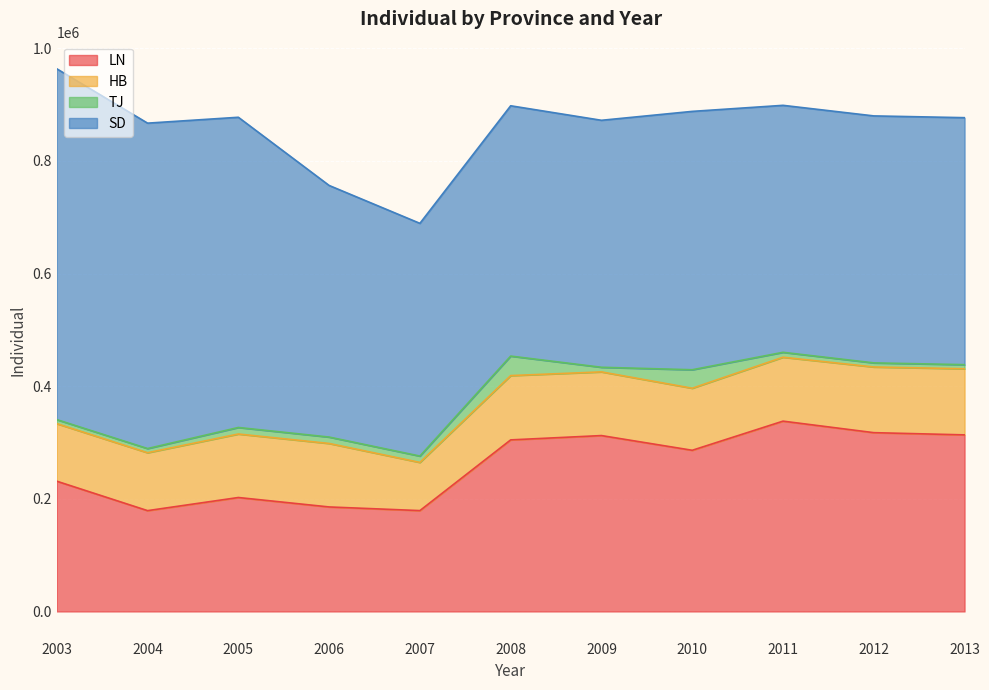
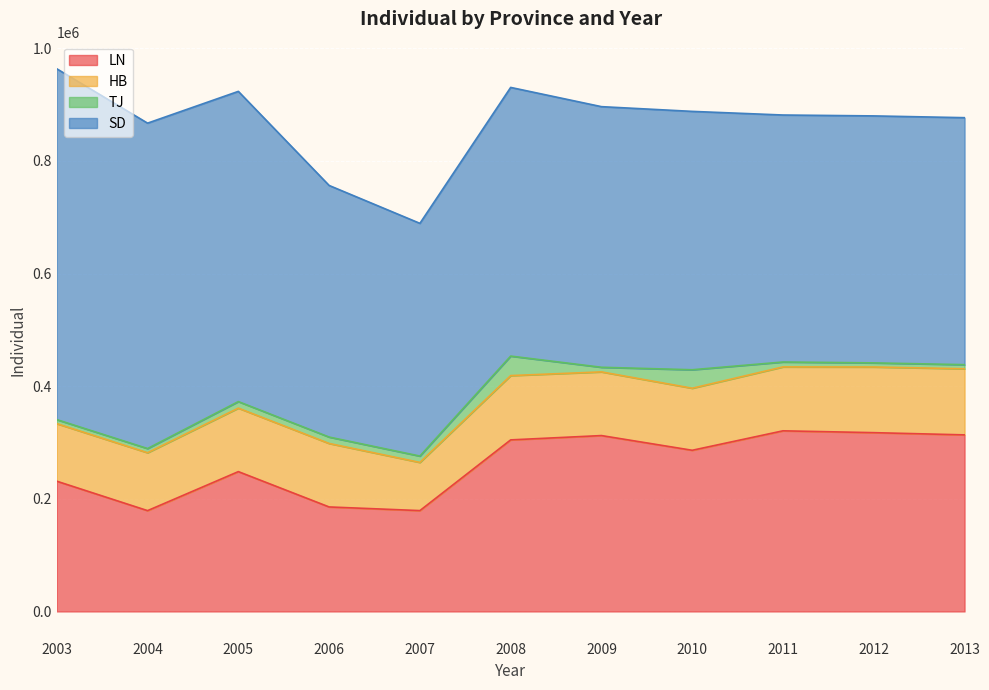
  {
    "LN": {
      "2003": 230000,
      "2004": 180000,
-     "2005": 200000,
+     "2005": 250000,
      "2006": 190000,
      "2007": 180000,
      "2008": 300000,
      "2009": 310000,
      "2010": 290000,
-     "2011": 340000,
+     "2011": 320000,
      "2012": 320000,
      "2013": 310000
    },
    "HB": {
      "2003": 100000,
      "2004": 100000,
      "2005": 110000,
      "2006": 110000,
      "2007": 90000,
      "2008": 110000,
      "2009": 110000,
      "2010": 110000,
      "2011": 110000,
      "2012": 120000,
      "2013": 120000
    },
    "TJ": {
      "2003": 10000,
      "2004": 10000,
      "2005": 10000,
      "2006": 10000,
      "2007": 10000,
      "2008": 30000,
      "2009": 10000,
      "2010": 30000,
      "2011": 10000,
      "2012": 10000,
      "2013": 10000
    },
    "SD": {
      "2003": 620000,
      "2004": 580000,
      "2005": 550000,
      "2006": 450000,
      "2007": 410000,
-     "2008": 440000,
-     "2009": 440000,
+     "2008": 480000,
+     "2009": 460000,
      "2010": 460000,
      "2011": 440000,
      "2012": 440000,
      "2013": 440000
    }
  }
